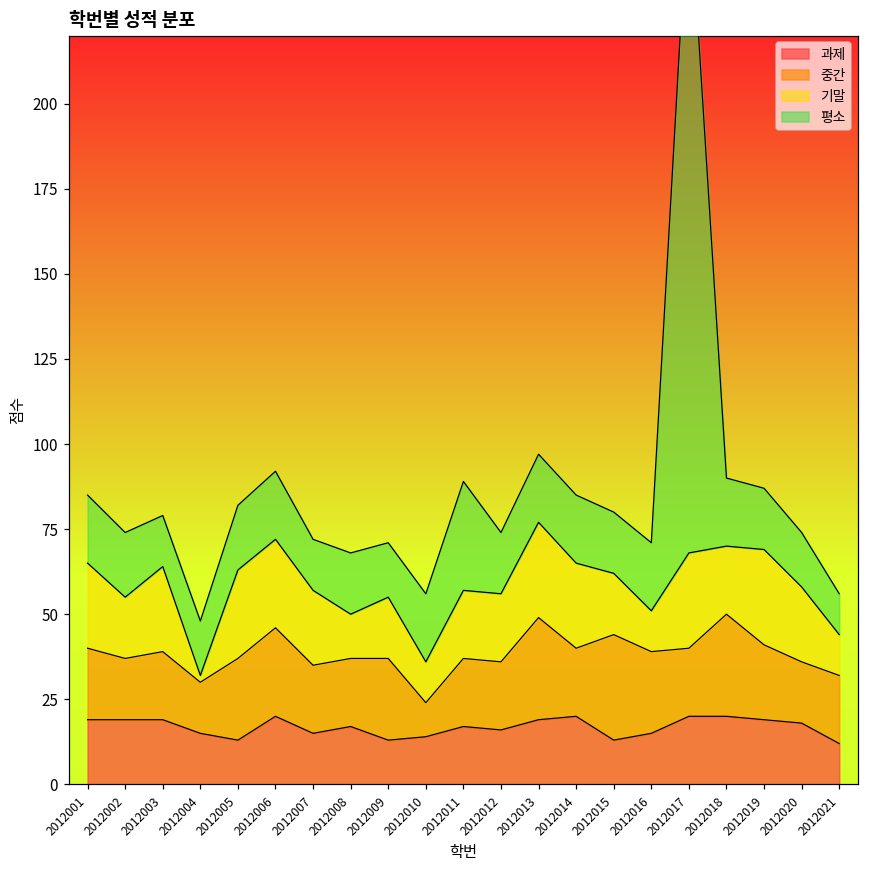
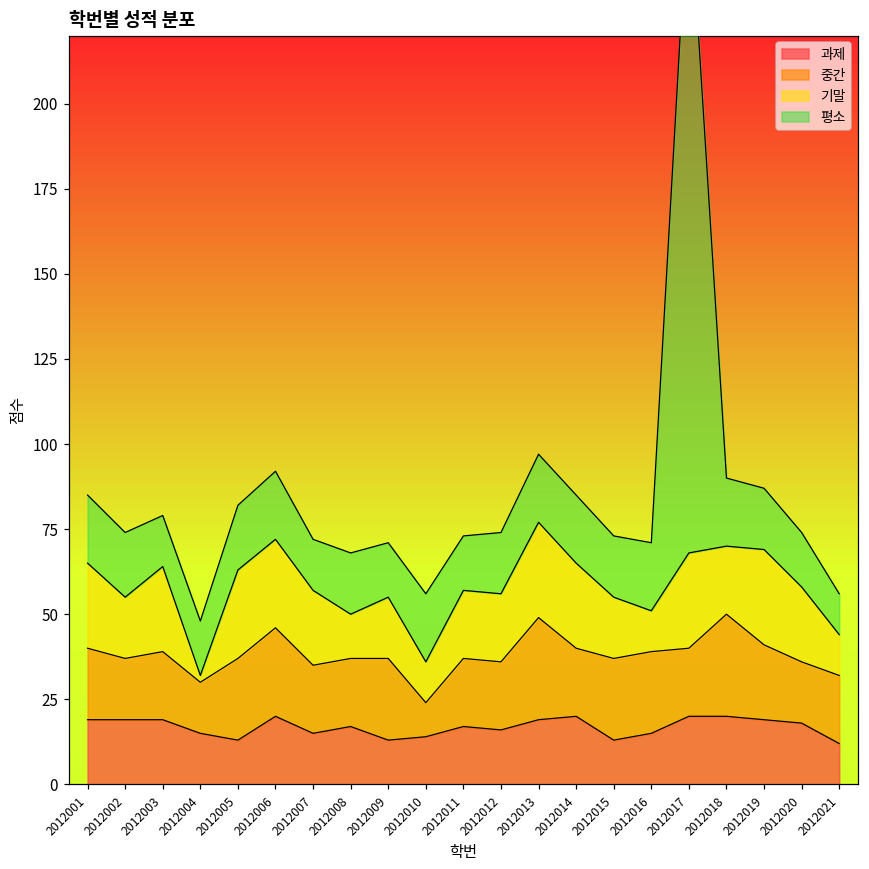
  {
    "과제": {
      "2012001": 19,
      "2012002": 19,
      "2012003": 19,
      "2012004": 15,
      "2012005": 13,
      "2012006": 20,
      "2012007": 15,
      "2012008": 17,
      "2012009": 13,
      "2012010": 14,
      "2012011": 17,
      "2012012": 16,
      "2012013": 19,
      "2012014": 20,
      "2012015": 13,
      "2012016": 15,
      "2012017": 20,
      "2012018": 20,
      "2012019": 19,
      "2012020": 18,
      "2012021": 12
    },
    "중간": {
      "2012001": 21,
      "2012002": 18,
      "2012003": 20,
      "2012004": 15,
      "2012005": 24,
      "2012006": 26,
      "2012007": 20,
      "2012008": 20,
      "2012009": 24,
      "2012010": 10,
      "2012011": 20,
      "2012012": 20,
      "2012013": 30,
      "2012014": 20,
-     "2012015": 31,
+     "2012015": 24,
      "2012016": 24,
      "2012017": 20,
      "2012018": 30,
      "2012019": 22,
      "2012020": 18,
      "2012021": 20
    },
    "기말": {
      "2012001": 25,
      "2012002": 18,
      "2012003": 25,
      "2012004": 2,
      "2012005": 26,
      "2012006": 26,
      "2012007": 22,
      "2012008": 13,
      "2012009": 18,
      "2012010": 12,
      "2012011": 20,
      "2012012": 20,
      "2012013": 28,
      "2012014": 25,
      "2012015": 18,
      "2012016": 12,
      "2012017": 28,
      "2012018": 20,
      "2012019": 28,
      "2012020": 22,
      "2012021": 12
    },
    "평소": {
      "2012001": 20,
      "2012002": 19,
      "2012003": 15,
      "2012004": 16,
      "2012005": 19,
      "2012006": 20,
      "2012007": 15,
      "2012008": 18,
      "2012009": 16,
      "2012010": 20,
-     "2012011": 32,
+     "2012011": 16,
      "2012012": 18,
      "2012013": 20,
      "2012014": 20,
      "2012015": 18,
      "2012016": 20,
      "2012018": 20,
      "2012019": 18,
      "2012020": 16,
      "2012021": 12
    }
  }
